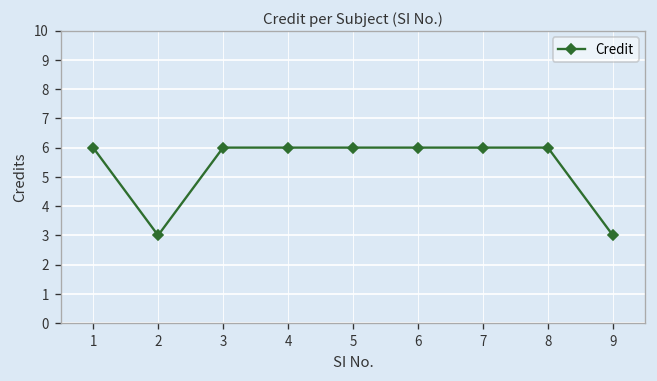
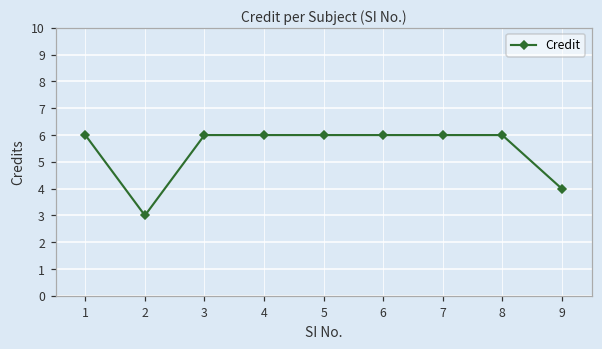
  {
    "1": 6,
    "2": 3,
    "3": 6,
    "4": 6,
    "5": 6,
    "6": 6,
    "7": 6,
    "8": 6,
-   "9": 3
+   "9": 4
  }
